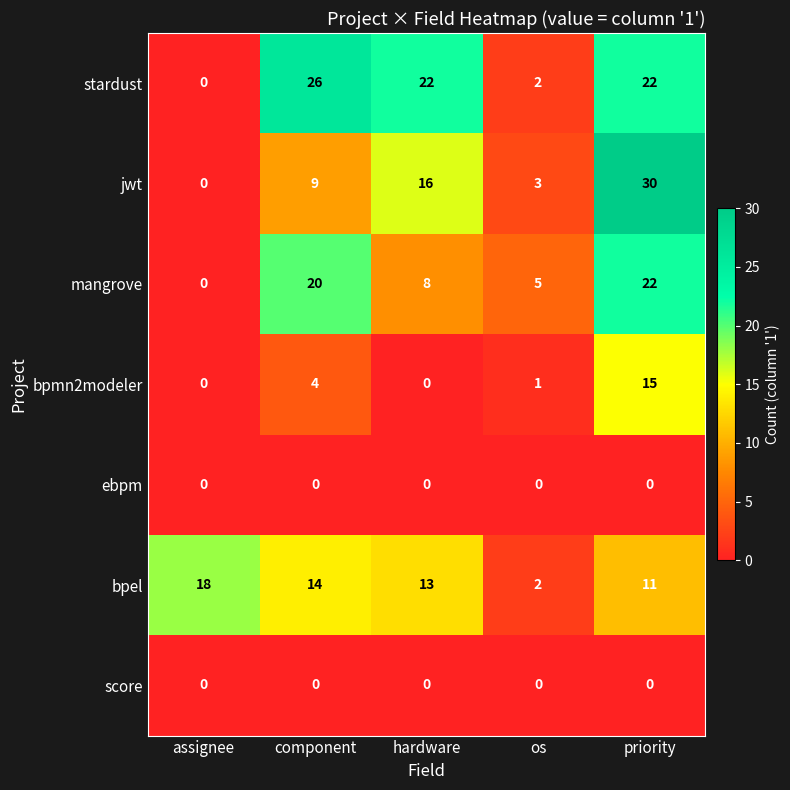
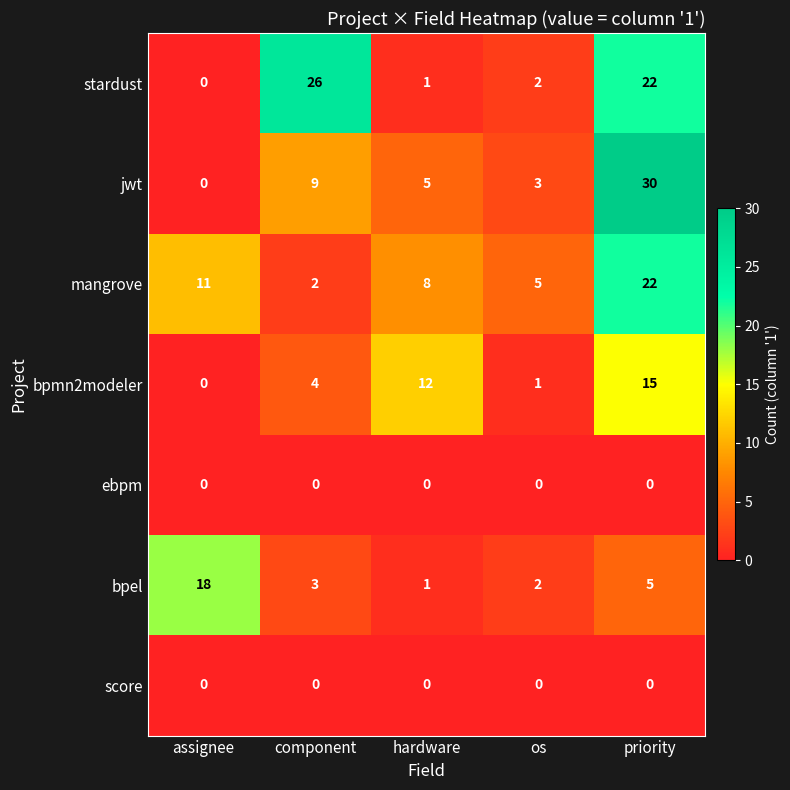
  {
    "stardust": {
      "assignee": 0,
      "component": 26,
-     "hardware": 22,
+     "hardware": 1,
      "os": 2,
      "priority": 22
    },
    "jwt": {
      "assignee": 0,
      "component": 9,
-     "hardware": 16,
+     "hardware": 5,
      "os": 3,
      "priority": 30
    },
    "mangrove": {
-     "assignee": 0,
-     "component": 20,
+     "assignee": 11,
+     "component": 2,
      "hardware": 8,
      "os": 5,
      "priority": 22
    },
    "bpmn2modeler": {
      "assignee": 0,
      "component": 4,
-     "hardware": 0,
+     "hardware": 12,
      "os": 1,
      "priority": 15
    },
    "ebpm": {
      "assignee": 0,
      "component": 0,
      "hardware": 0,
      "os": 0,
      "priority": 0
    },
    "bpel": {
      "assignee": 18,
-     "component": 14,
-     "hardware": 13,
+     "component": 3,
+     "hardware": 1,
      "os": 2,
-     "priority": 11
+     "priority": 5
    },
    "score": {
      "assignee": 0,
      "component": 0,
      "hardware": 0,
      "os": 0,
      "priority": 0
    }
  }
